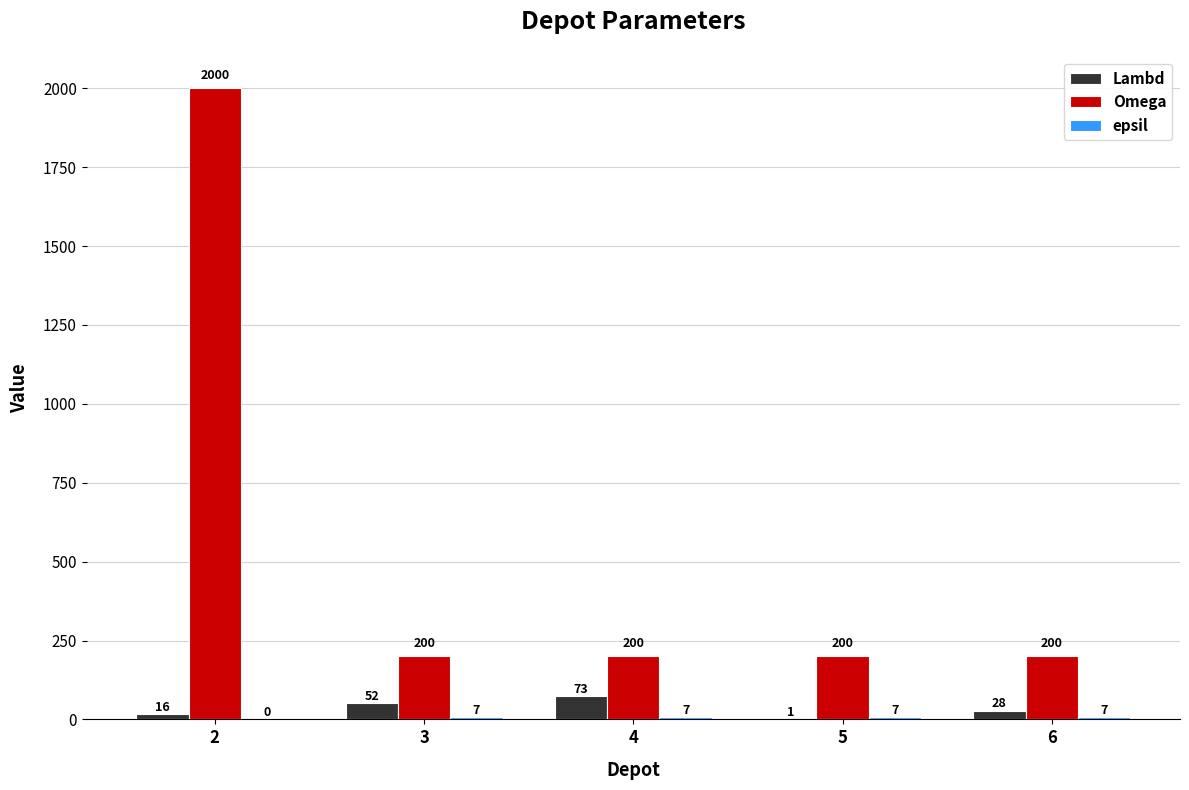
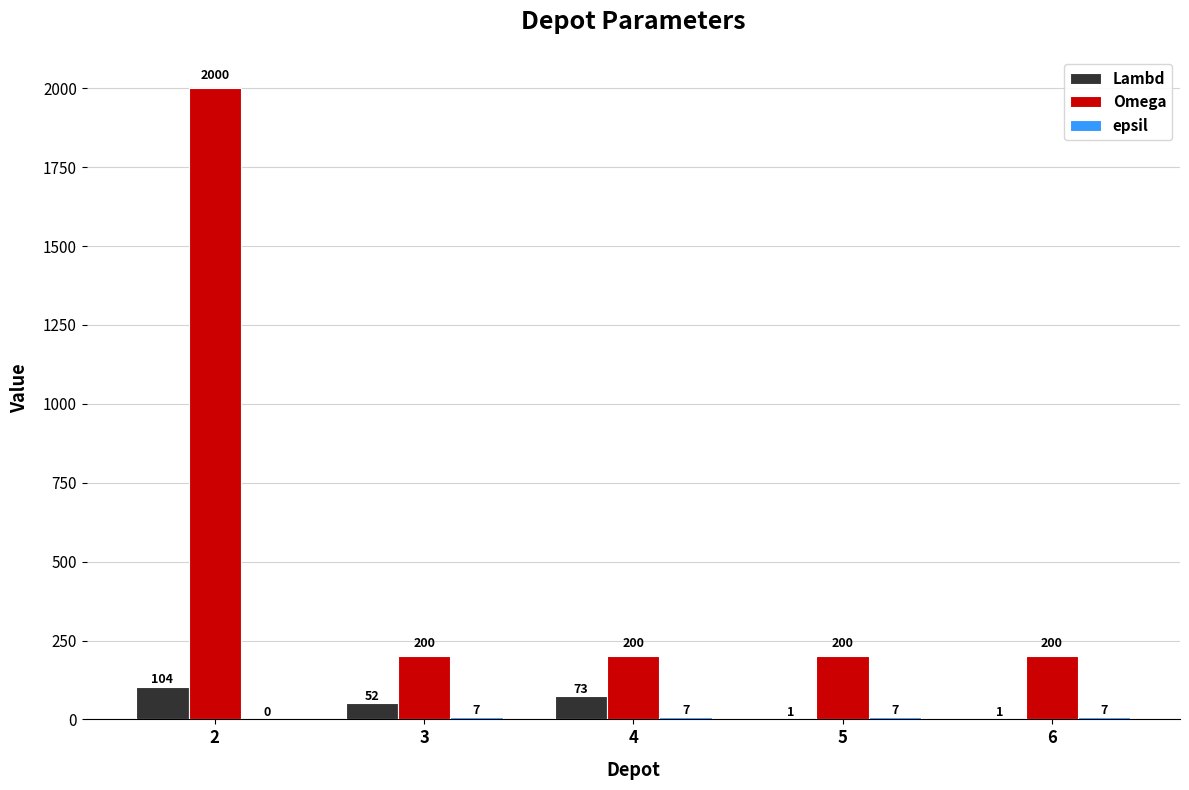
  {
    "Lambd": {
-     "2": 16,
+     "2": 104,
      "3": 52,
      "4": 73,
      "5": 1,
-     "6": 28
+     "6": 1
    },
    "Omega": {
      "2": 2000,
      "3": 200,
      "4": 200,
      "5": 200,
      "6": 200
    },
    "epsil": {
      "2": 0,
      "3": 7,
      "4": 7,
      "5": 7,
      "6": 7
    }
  }
